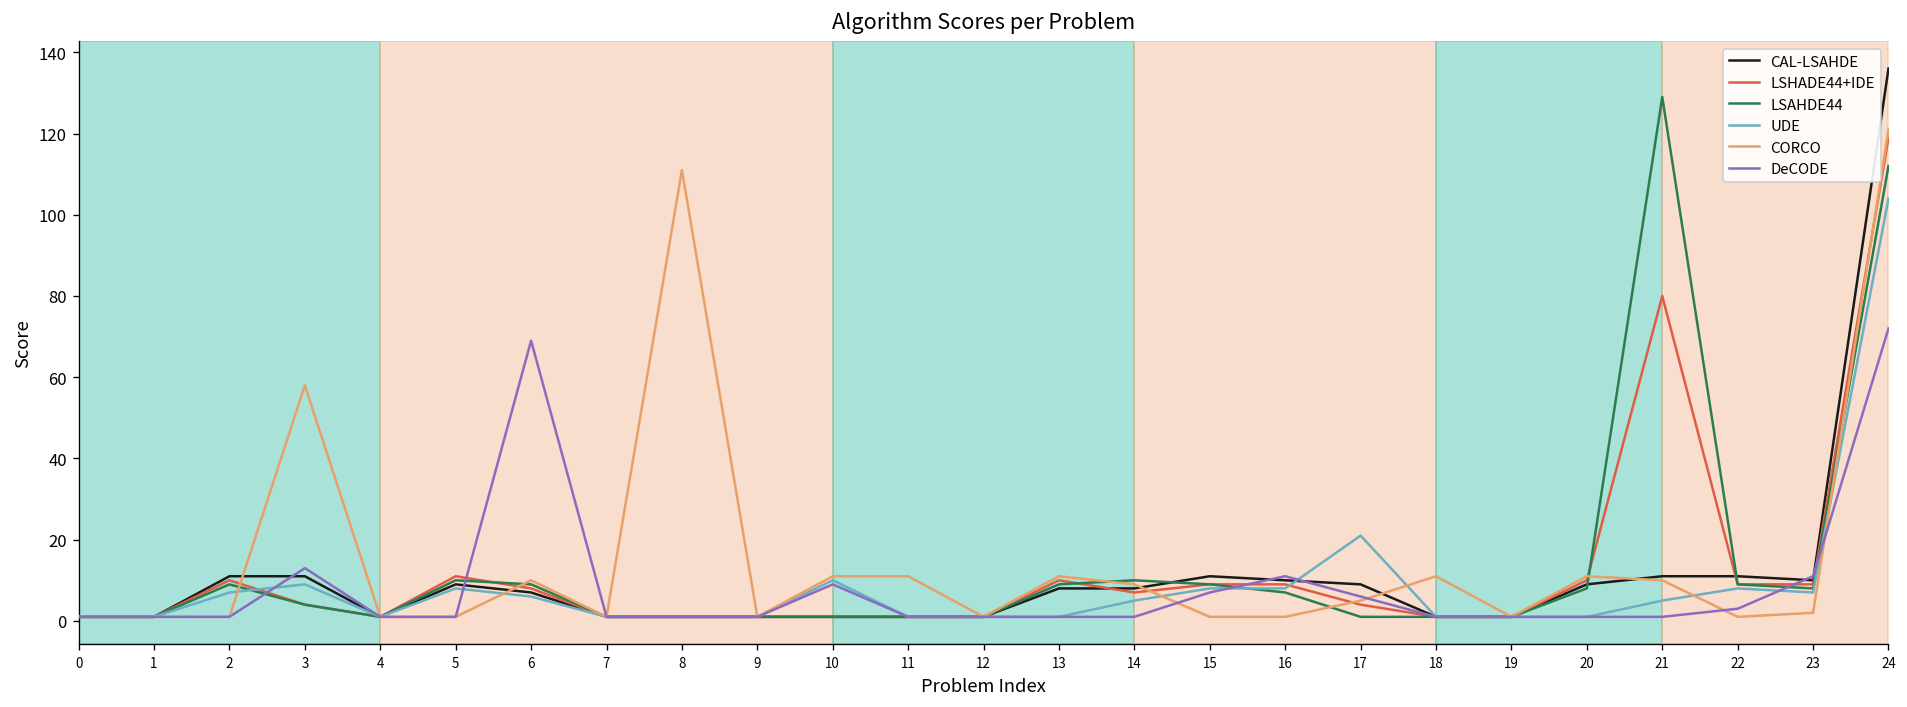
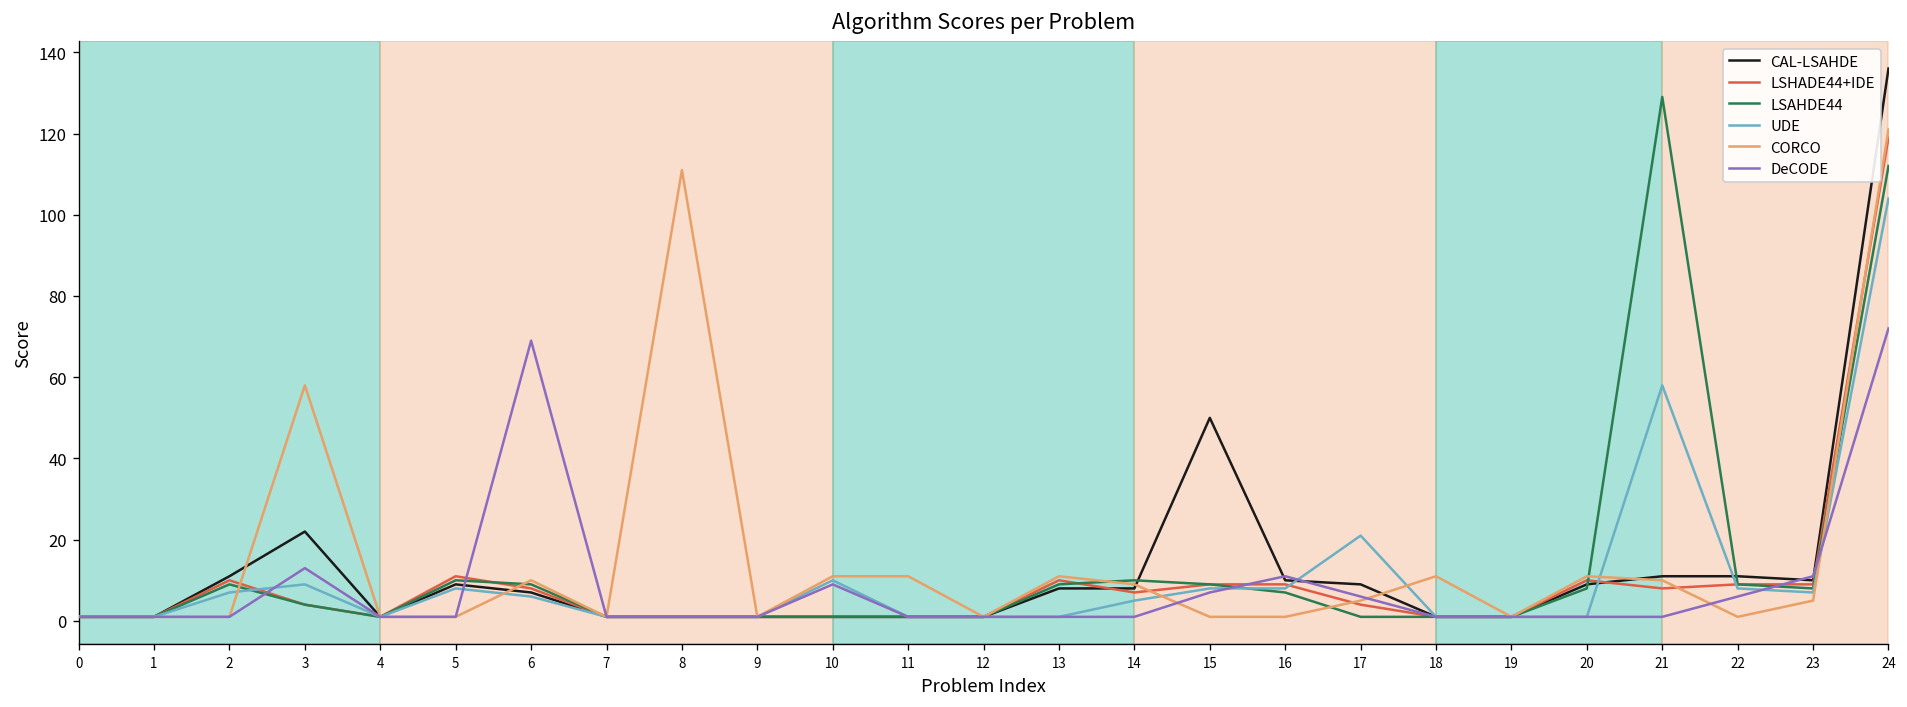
  {
    "CAL-LSAHDE": {
      "2": 11,
-     "3": 11,
+     "3": 22,
      "5": 9,
      "6": 7,
      "13": 8,
      "14": 8,
-     "15": 11,
+     "15": 50,
      "16": 10,
      "17": 9,
      "20": 9,
      "21": 11,
      "22": 11,
      "23": 10,
      "24": 136
    },
    "LSHADE44+IDE": {
      "2": 10,
      "5": 11,
      "6": 8,
      "13": 10,
      "14": 7,
      "16": 9,
      "17": 4,
      "20": 10,
-     "21": 80,
+     "21": 8,
      "23": 9,
      "24": 119
    },
    "LSAHDE44": {
      "2": 9,
      "5": 10,
      "6": 9,
      "13": 9,
      "14": 10,
      "16": 7,
      "17": 1,
      "20": 8,
      "21": 129,
      "23": 8,
      "24": 112
    },
    "UDE": {
      "2": 7,
      "3": 9,
      "5": 8,
      "6": 6,
      "10": 10,
      "14": 5,
      "15": 8,
      "16": 8,
      "17": 21,
-     "21": 5,
+     "21": 58,
      "22": 8,
      "23": 7,
      "24": 104
    },
    "CORCO": {
      "3": 58,
      "6": 10,
      "8": 111,
      "10": 11,
      "11": 11,
      "13": 11,
      "14": 9,
      "15": 1,
      "16": 1,
      "17": 5,
      "18": 11,
      "20": 11,
      "21": 10,
      "22": 1,
-     "23": 2,
+     "23": 5,
      "24": 121
    },
    "DeCODE": {
      "3": 13,
      "6": 69,
      "10": 9,
      "14": 1,
      "15": 7,
      "16": 11,
      "17": 6,
      "21": 1,
-     "22": 3,
+     "22": 6,
      "23": 11,
      "24": 72
    }
  }
